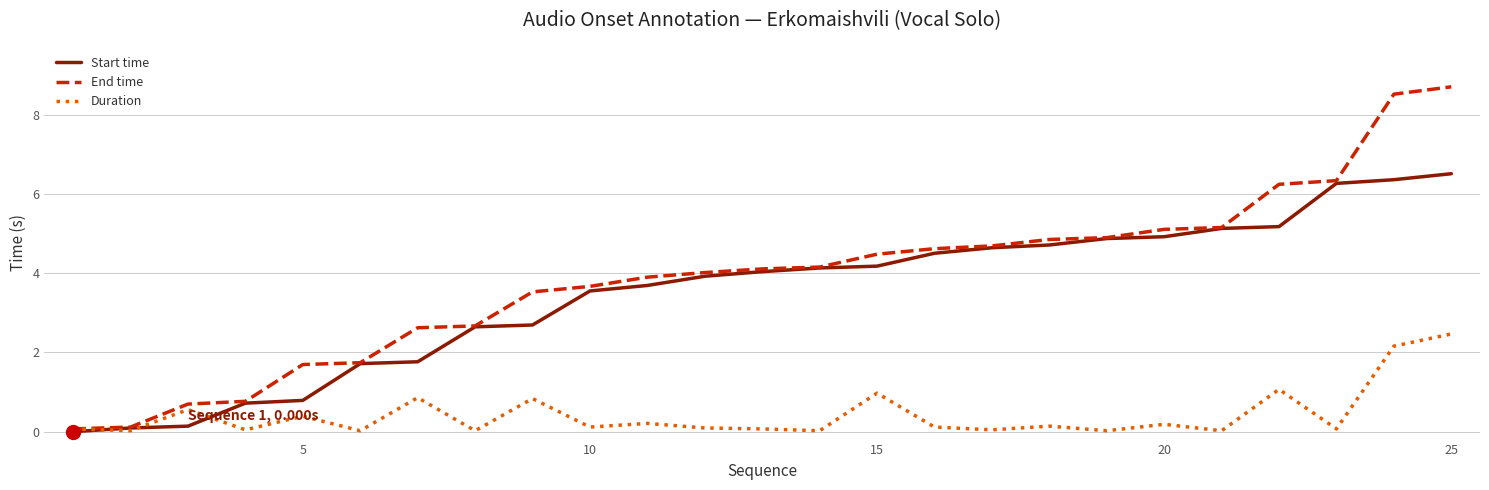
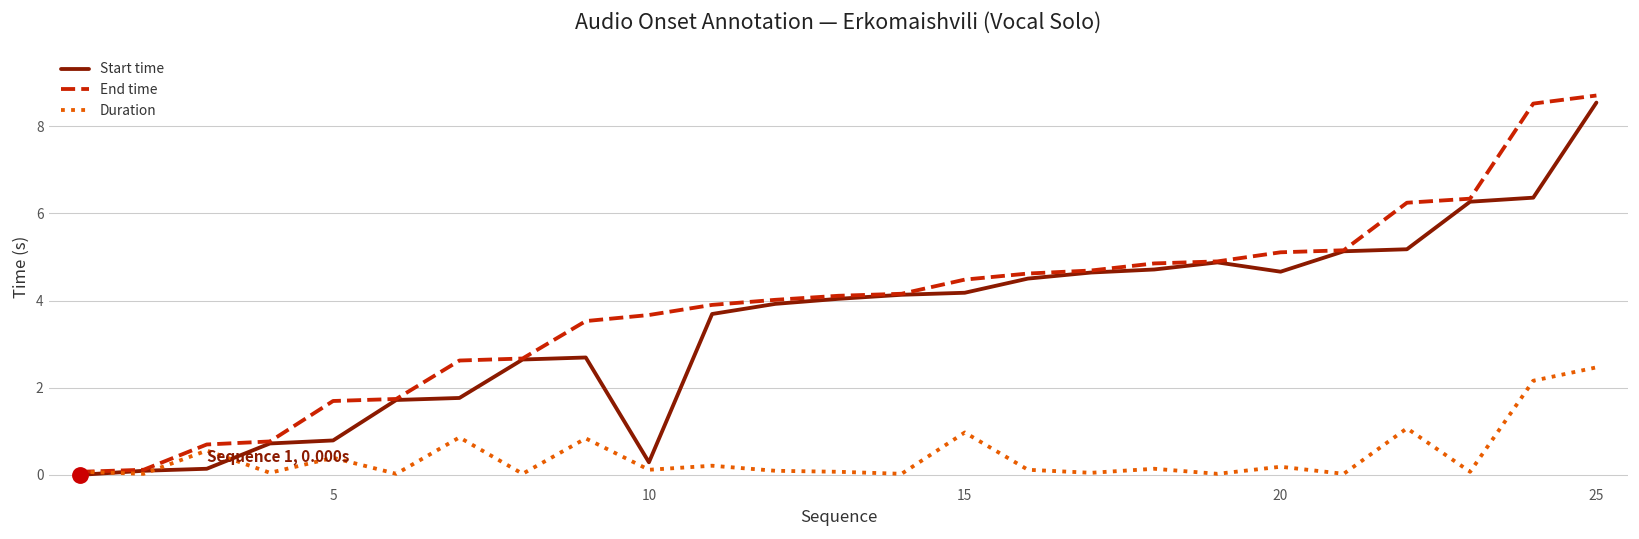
  {
    "Start time": {
      "5": 0.8,
-     "10": 3.6,
+     "10": 0.3,
      "15": 4.2,
-     "20": 4.9,
-     "25": 6.5
+     "20": 4.7,
+     "25": 8.5
    },
    "Duration": {
      "10": 0.1,
      "15": 1.0,
      "20": 0.2,
      "25": 2.5
    }
  }
